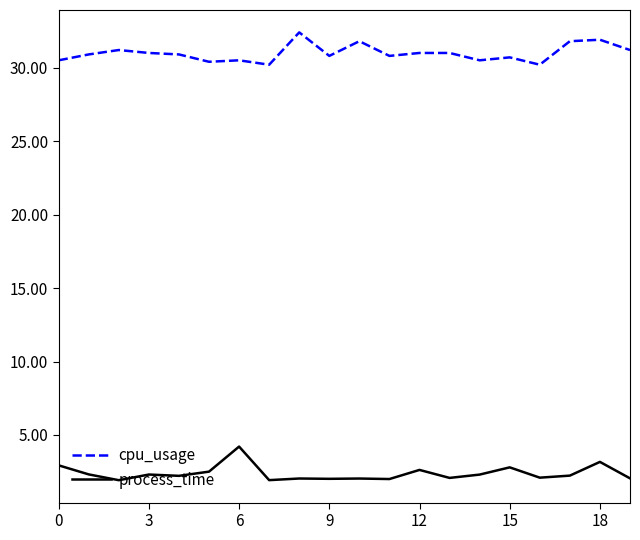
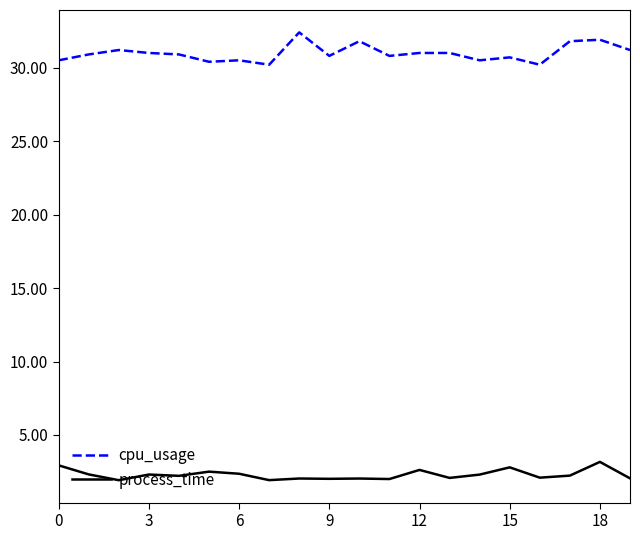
  {
    "cpu_usage": {
      "0": 30.5,
      "3": 31.0,
      "6": 30.5,
      "9": 30.8,
      "12": 31.0,
      "15": 30.7,
      "18": 31.9
    },
    "process_time": {
      "0": 2.9,
      "3": 2.3,
-     "6": 4.2,
+     "6": 2.4,
      "9": 2.0,
      "12": 2.6,
      "15": 2.8,
      "18": 3.2
    }
  }
